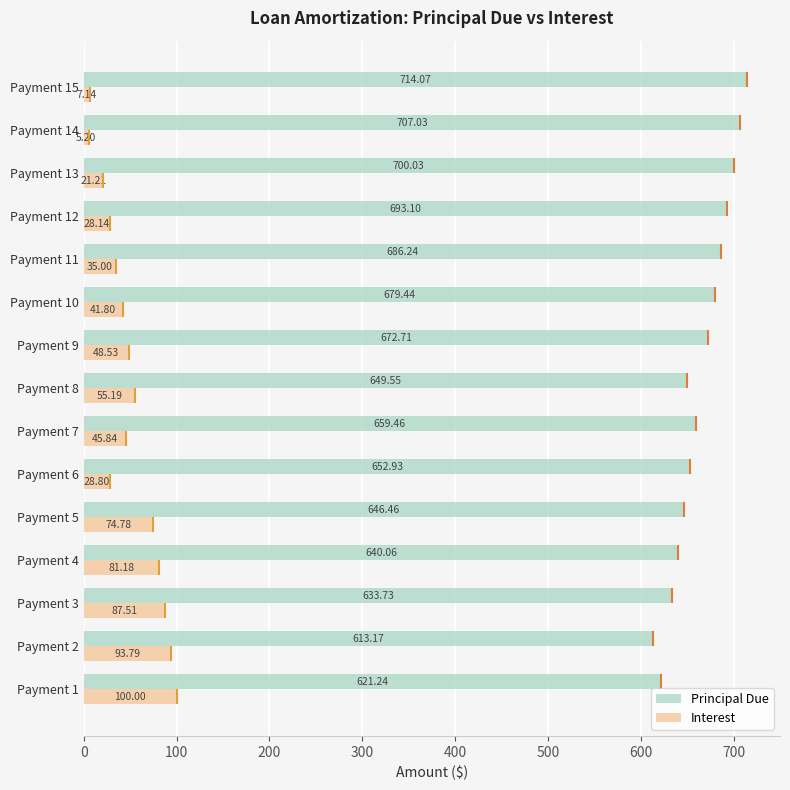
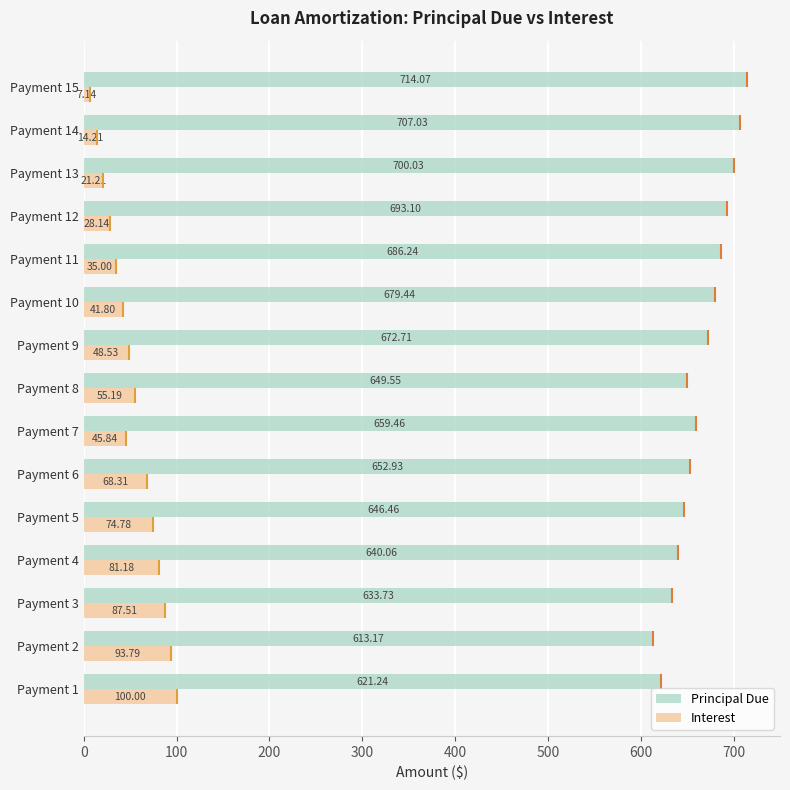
  {
    "Principal Due": {
      "Payment 15": 714.07,
      "Payment 14": 707.03,
      "Payment 13": 700.03,
      "Payment 12": 693.10,
      "Payment 11": 686.24,
      "Payment 10": 679.44,
      "Payment 9": 672.71,
      "Payment 8": 649.55,
      "Payment 7": 659.46,
      "Payment 6": 652.93,
      "Payment 5": 646.46,
      "Payment 4": 640.06,
      "Payment 3": 633.73,
      "Payment 2": 613.17,
      "Payment 1": 621.24
    },
    "Interest": {
      "Payment 15": 7.14,
-     "Payment 14": 5.20,
+     "Payment 14": 14.21,
      "Payment 13": 21.21,
      "Payment 12": 28.14,
      "Payment 11": 35.00,
      "Payment 10": 41.80,
      "Payment 9": 48.53,
      "Payment 8": 55.19,
      "Payment 7": 45.84,
-     "Payment 6": 28.80,
+     "Payment 6": 68.31,
      "Payment 5": 74.78,
      "Payment 4": 81.18,
      "Payment 3": 87.51,
      "Payment 2": 93.79,
      "Payment 1": 100.00
    }
  }
